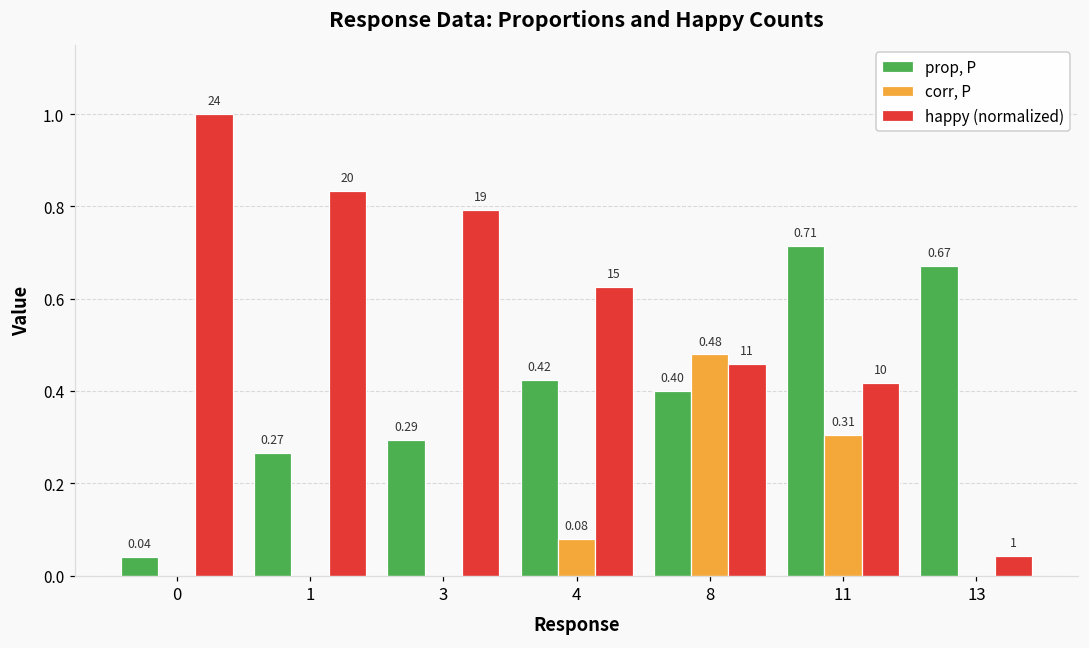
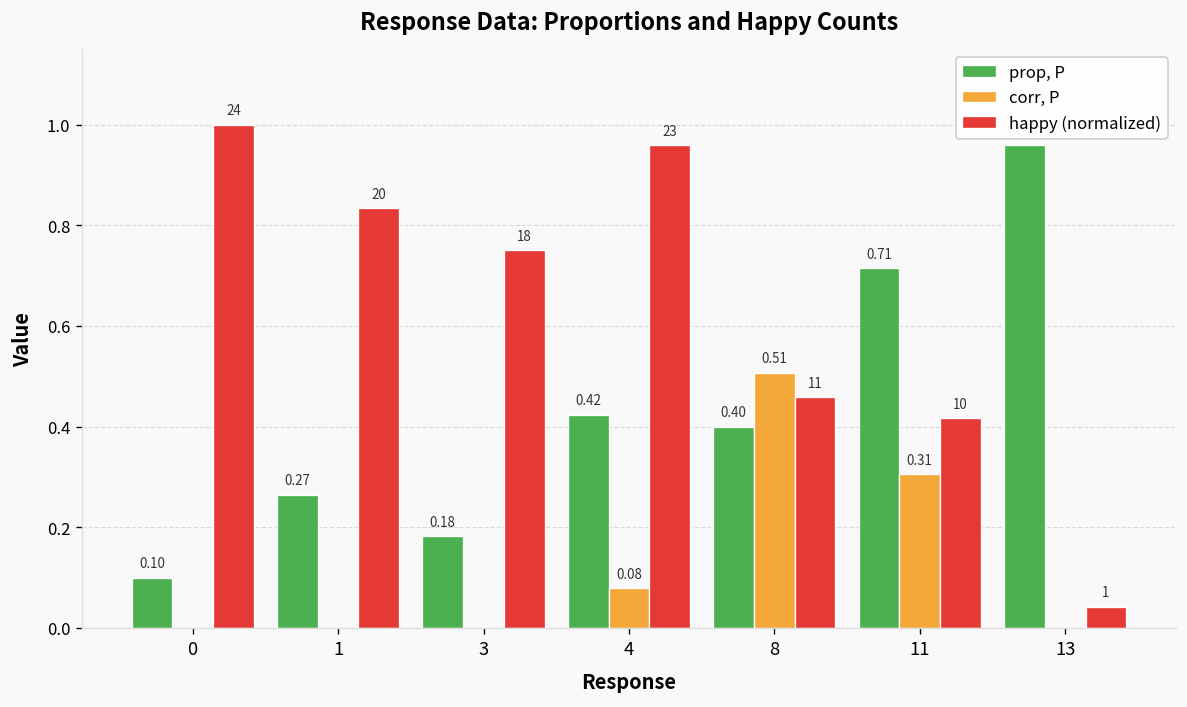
  {
    "prop, P": {
-     "0": 0.04,
+     "0": 0.10,
      "1": 0.27,
-     "3": 0.29,
+     "3": 0.18,
      "4": 0.42,
      "8": 0.40,
      "11": 0.71,
-     "13": 0.67
+     "13": 0.96
    },
    "corr, P": {
      "4": 0.08,
-     "8": 0.48,
+     "8": 0.51,
      "11": 0.31
    },
    "happy (normalized)": {
-     "3": 19,
-     "4": 15
+     "3": 18,
+     "4": 23
    }
  }
